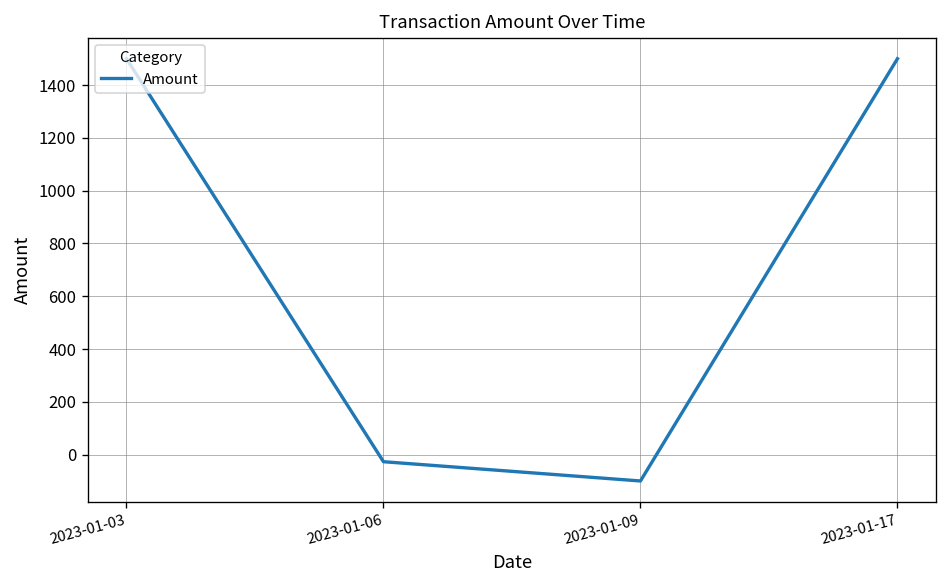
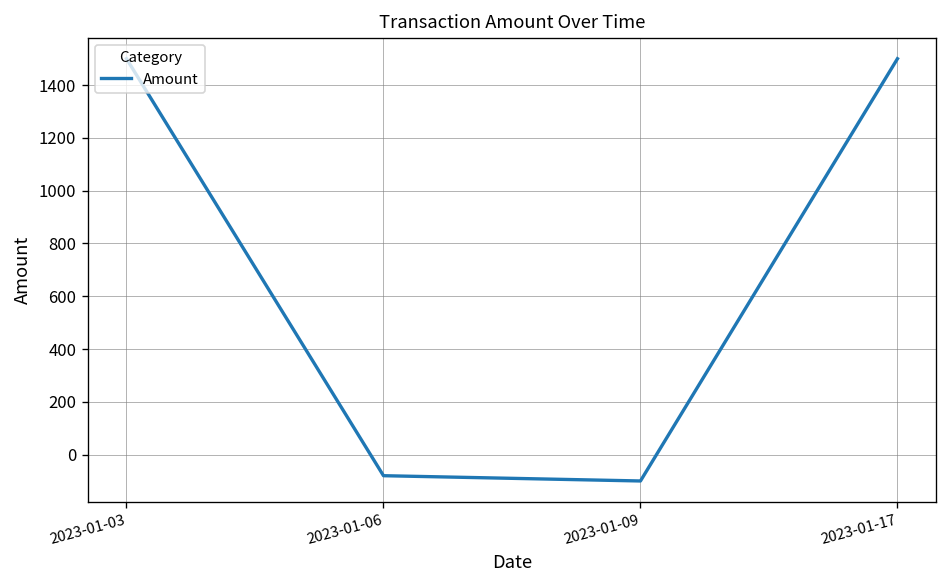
  {
-   "2023-01-06": -30,
+   "2023-01-06": -80,
    "2023-01-09": -100,
    "2023-01-17": 1500
  }
